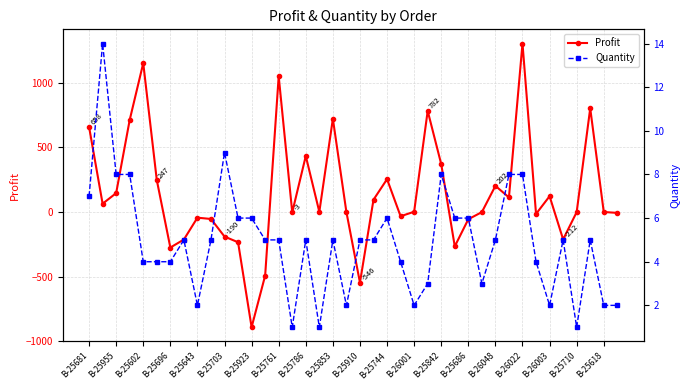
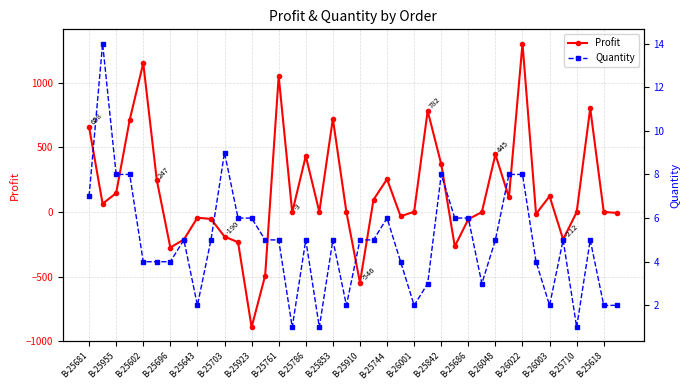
  {
    "Profit": {
      "B-25681": 658,
      "B-25910": -546,
-     "B-26048": 202
+     "B-26048": 445
    }
  }
